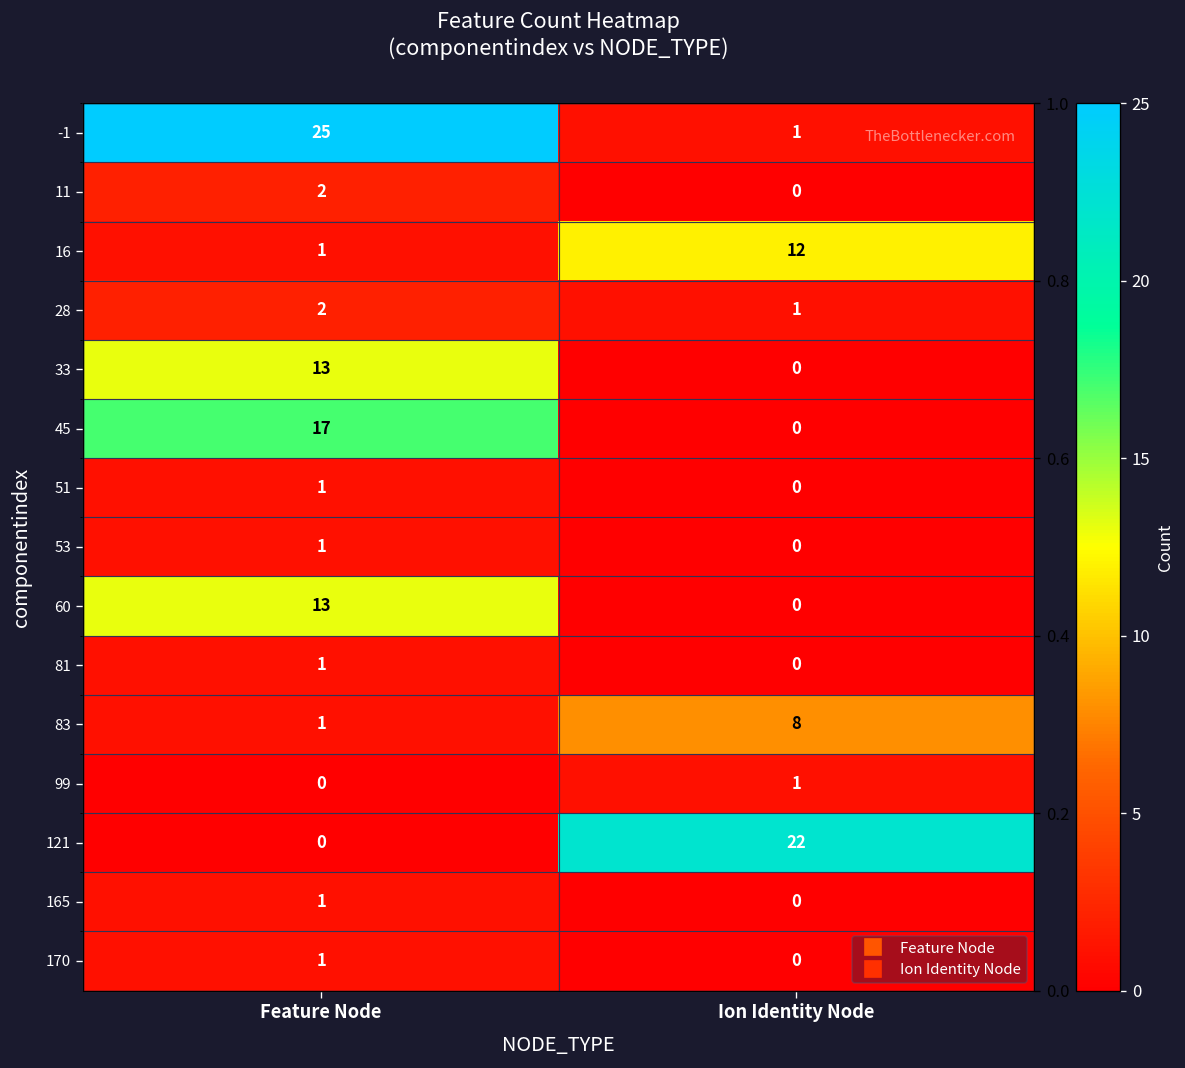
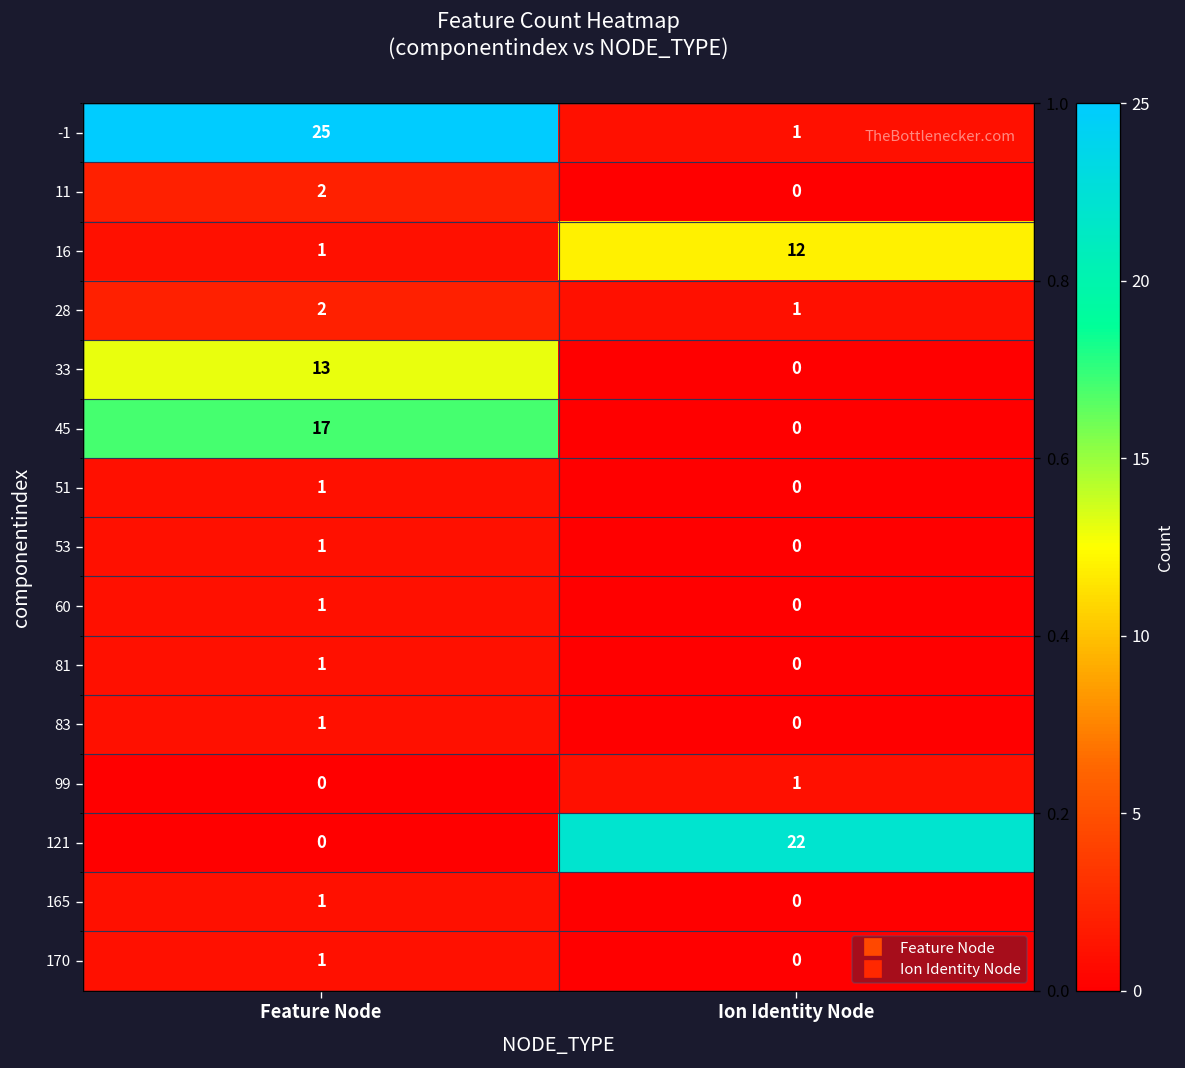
  {
    "-1": {
      "Feature Node": 25
    },
    "11": {
      "Feature Node": 2,
      "Ion Identity Node": 0
    },
    "16": {
      "Feature Node": 1,
      "Ion Identity Node": 12
    },
    "28": {
      "Feature Node": 2,
      "Ion Identity Node": 1
    },
    "33": {
      "Feature Node": 13,
      "Ion Identity Node": 0
    },
    "45": {
      "Feature Node": 17,
      "Ion Identity Node": 0
    },
    "51": {
      "Feature Node": 1,
      "Ion Identity Node": 0
    },
    "53": {
      "Feature Node": 1,
      "Ion Identity Node": 0
    },
    "60": {
-     "Feature Node": 13,
+     "Feature Node": 1,
      "Ion Identity Node": 0
    },
    "81": {
      "Feature Node": 1,
      "Ion Identity Node": 0
    },
    "83": {
      "Feature Node": 1,
-     "Ion Identity Node": 8
+     "Ion Identity Node": 0
    },
    "99": {
      "Feature Node": 0,
      "Ion Identity Node": 1
    },
    "121": {
      "Feature Node": 0,
      "Ion Identity Node": 22
    },
    "165": {
      "Feature Node": 1,
      "Ion Identity Node": 0
    },
    "170": {
      "Feature Node": 1,
      "Ion Identity Node": 0
    }
  }
